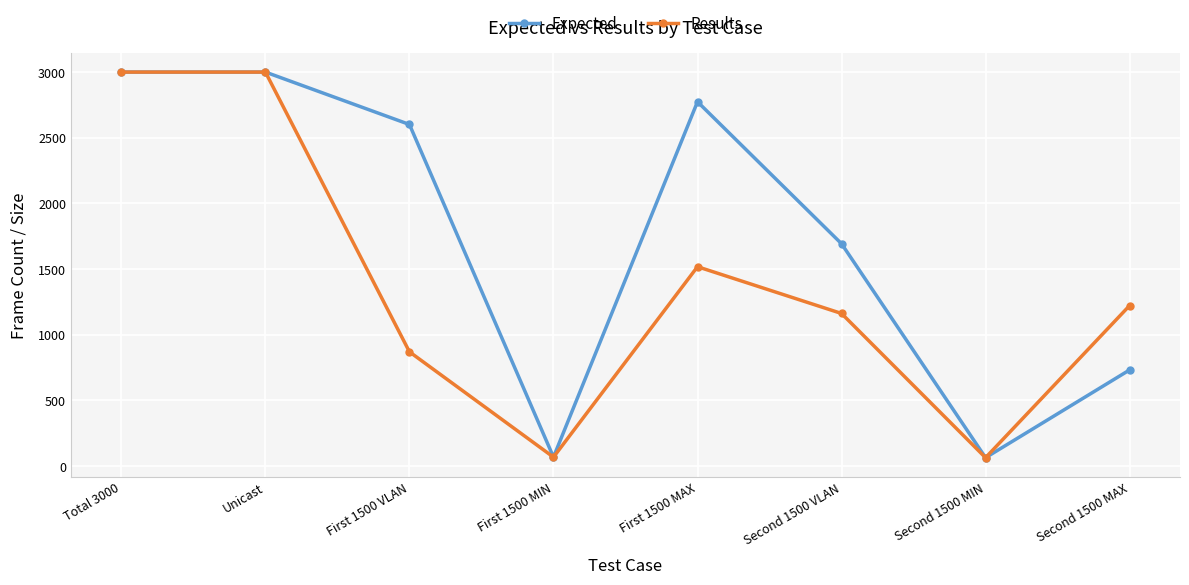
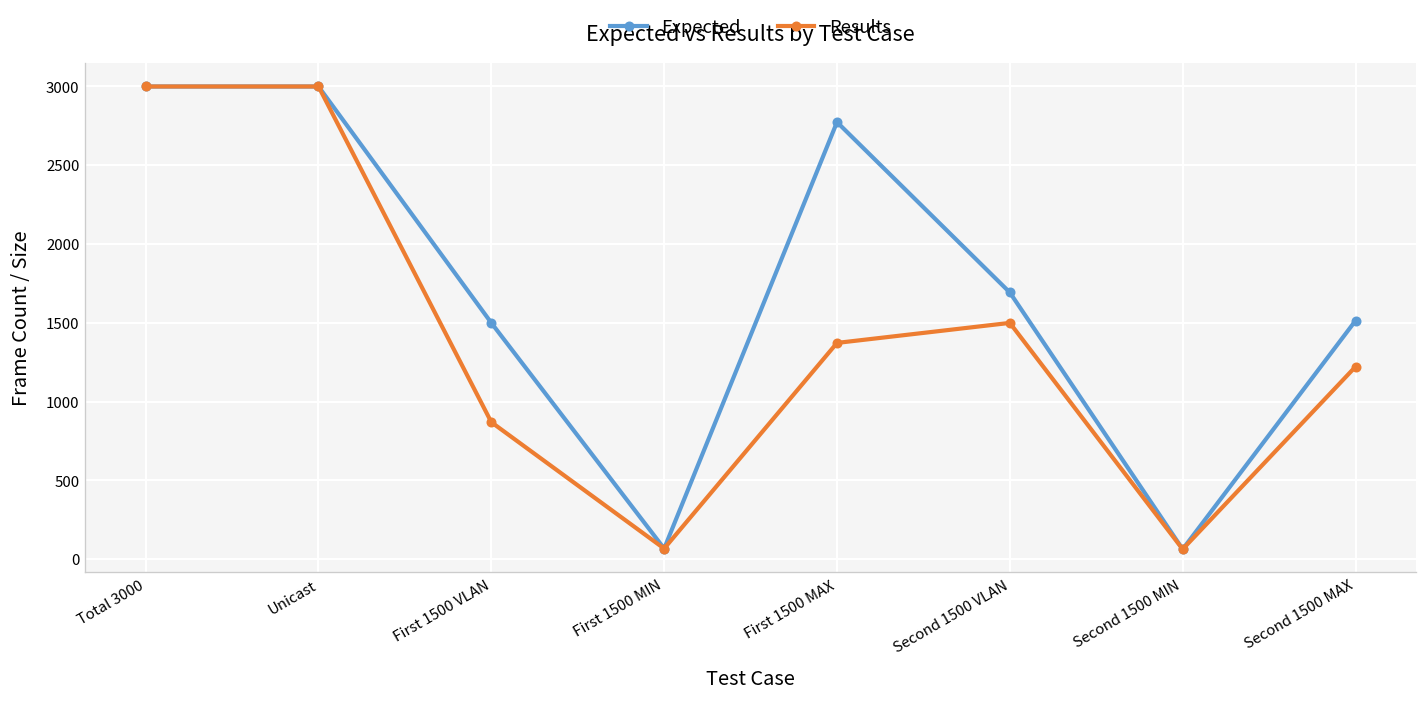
  {
    "Expected": {
-     "First 1500 VLAN": 2600,
+     "First 1500 VLAN": 1500,
      "First 1500 MAX": 2770,
      "Second 1500 VLAN": 1690,
-     "Second 1500 MAX": 730
+     "Second 1500 MAX": 1510
    },
    "Results": {
      "First 1500 VLAN": 870,
-     "First 1500 MAX": 1520,
-     "Second 1500 VLAN": 1160,
+     "First 1500 MAX": 1370,
+     "Second 1500 VLAN": 1500,
      "Second 1500 MAX": 1220
    }
  }
